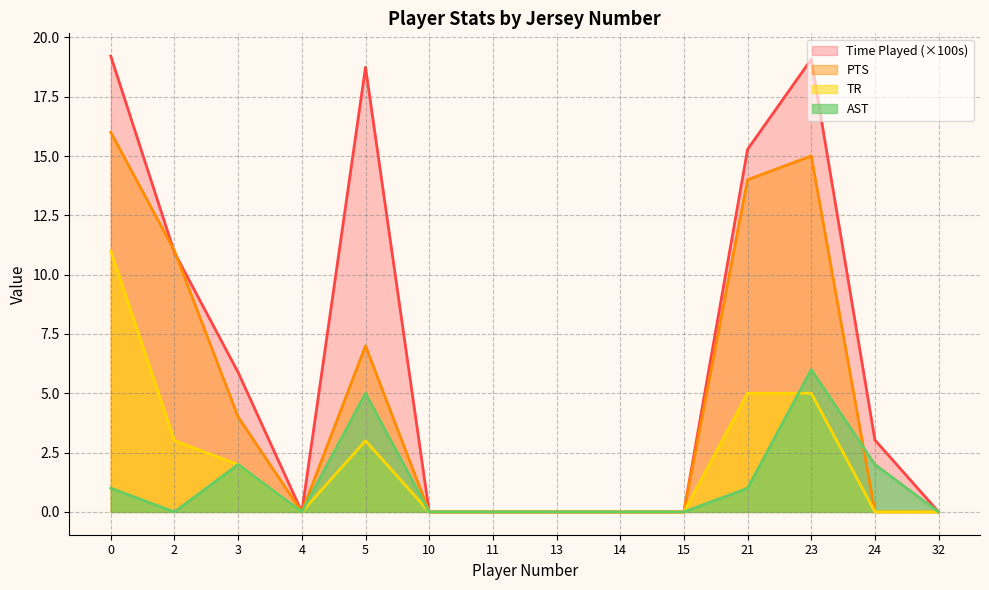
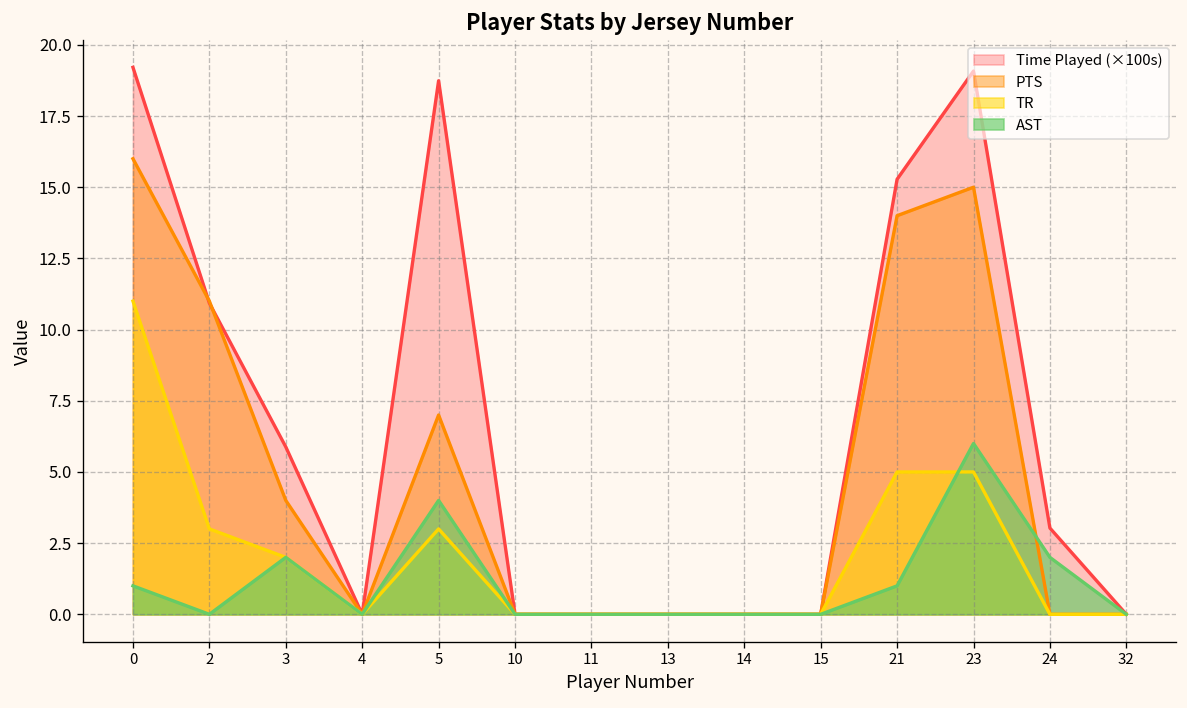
  {
    "Time Played (×100s)": {
      "0": 19.2,
      "3": 5.9,
      "5": 18.7,
      "21": 15.3,
      "24": 3
    },
    "AST": {
      "0": 1,
      "2": 0,
-     "5": 5,
+     "5": 4,
      "21": 1,
      "23": 6,
      "24": 2
    }
  }
